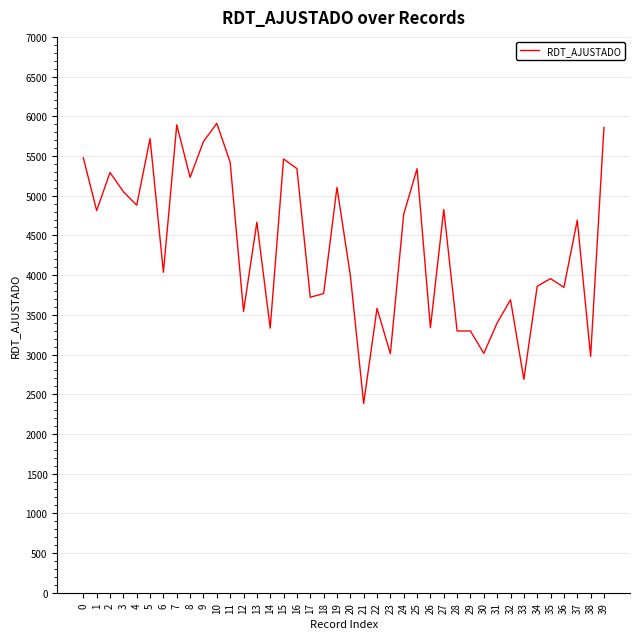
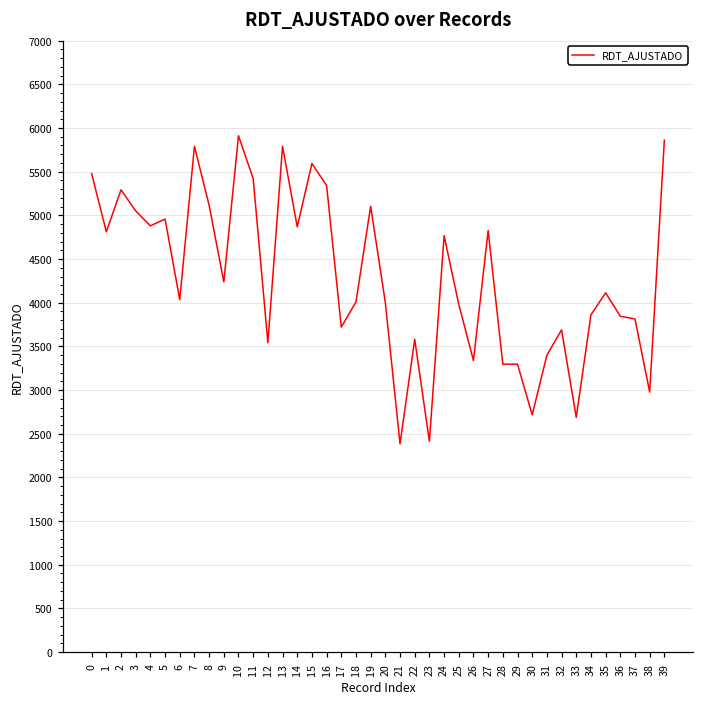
  {
    "0": 5500,
    "1": 4800,
    "2": 5300,
    "3": 5100,
    "4": 4900,
-   "5": 5700,
+   "5": 5000,
    "6": 4000,
-   "7": 5900,
-   "8": 5200,
-   "9": 5700,
+   "7": 5800,
+   "8": 5100,
+   "9": 4200,
    "10": 5900,
    "11": 5400,
    "12": 3500,
-   "13": 4700,
-   "14": 3300,
-   "15": 5500,
+   "13": 5800,
+   "14": 4900,
+   "15": 5600,
    "16": 5300,
    "17": 3700,
-   "18": 3800,
+   "18": 4000,
    "19": 5100,
    "20": 4000,
    "21": 2400,
    "22": 3600,
-   "23": 3000,
+   "23": 2400,
    "24": 4800,
-   "25": 5300,
+   "25": 4000,
    "26": 3300,
    "27": 4800,
    "28": 3300,
    "29": 3300,
-   "30": 3000,
+   "30": 2700,
    "31": 3400,
    "32": 3700,
    "33": 2700,
    "34": 3900,
-   "35": 4000,
+   "35": 4100,
    "36": 3800,
-   "37": 4700,
+   "37": 3800,
    "38": 3000,
    "39": 5900
  }
